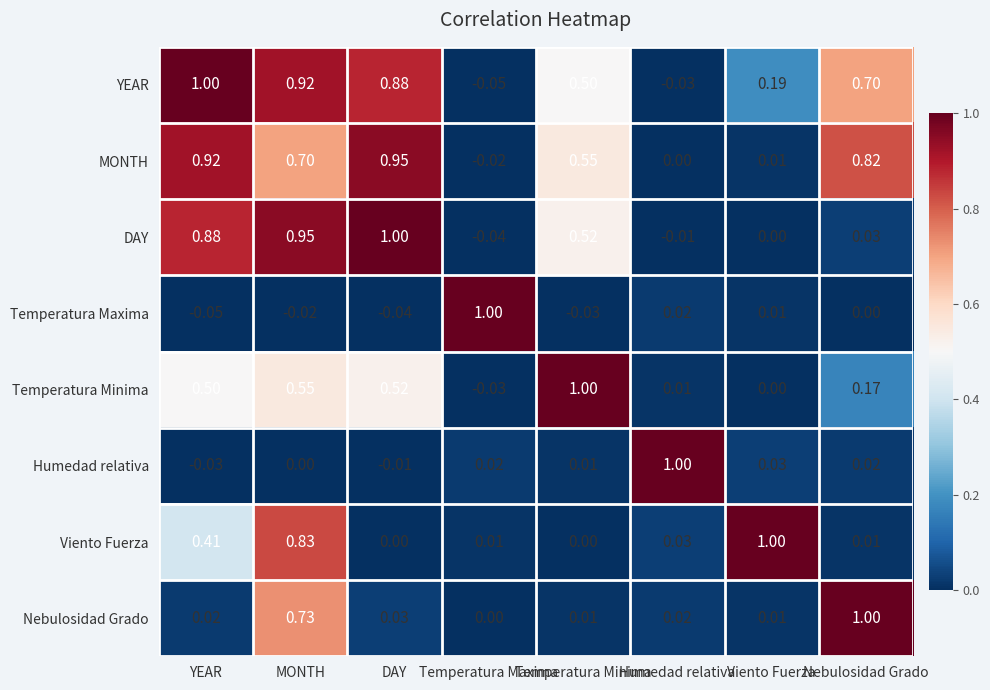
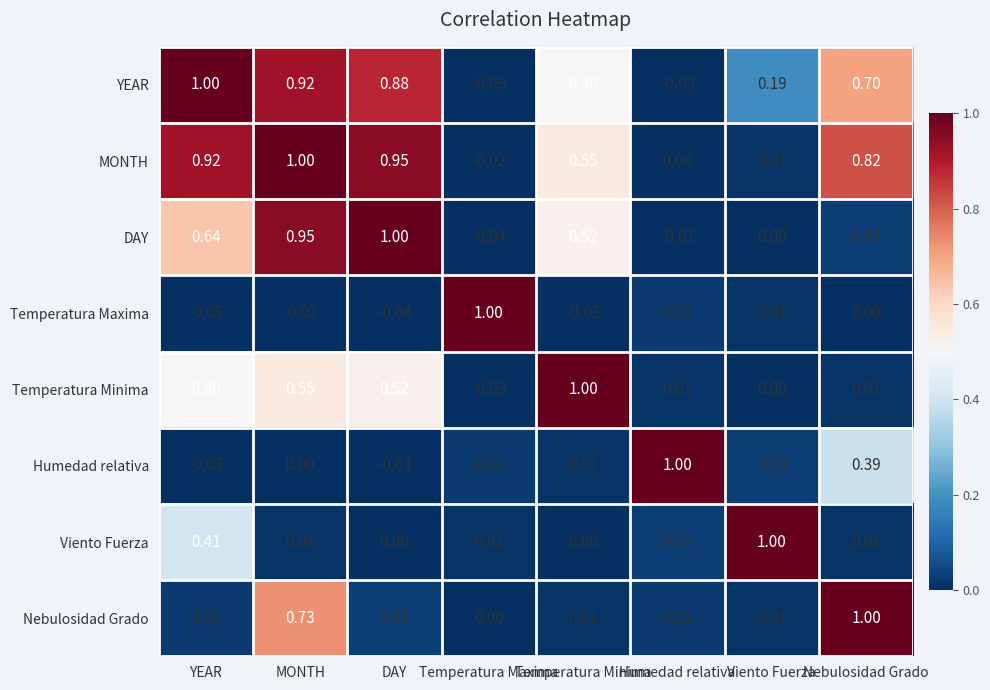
  {
    "YEAR": {
      "YEAR": 1.00,
      "MONTH": 0.92,
      "DAY": 0.88,
      "Viento Fuerza": 0.19,
      "Nebulosidad Grado": 0.70
    },
    "MONTH": {
      "YEAR": 0.92,
-     "MONTH": 0.70,
+     "MONTH": 1.00,
      "DAY": 0.95,
      "Viento Fuerza": 0.01,
      "Nebulosidad Grado": 0.82
    },
    "DAY": {
-     "YEAR": 0.88,
+     "YEAR": 0.64,
      "MONTH": 0.95,
      "DAY": 1.00,
      "Nebulosidad Grado": 0.03
    },
    "Temperatura Maxima": {
      "Viento Fuerza": 0.01
    },
    "Temperatura Minima": {
-     "Nebulosidad Grado": 0.17
+     "Nebulosidad Grado": 0.01
    },
    "Humedad relativa": {
      "Viento Fuerza": 0.03,
-     "Nebulosidad Grado": 0.02
+     "Nebulosidad Grado": 0.39
    },
    "Viento Fuerza": {
-     "MONTH": 0.83,
+     "MONTH": 0.01,
      "Viento Fuerza": 1.00,
      "Nebulosidad Grado": 0.01
    },
    "Nebulosidad Grado": {
      "YEAR": 0.02,
      "MONTH": 0.73,
      "DAY": 0.03,
      "Viento Fuerza": 0.01,
      "Nebulosidad Grado": 1.00
    }
  }
